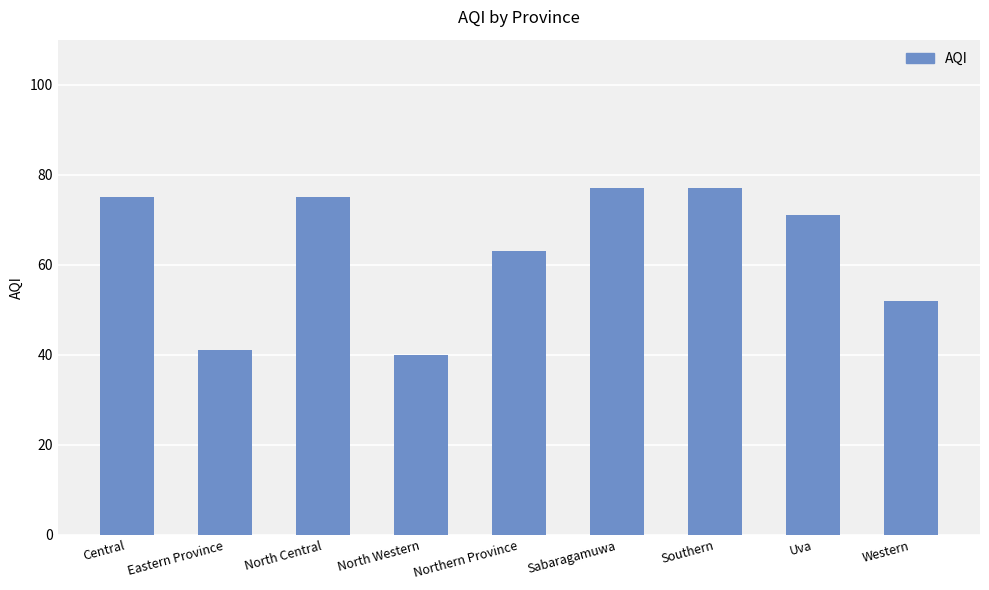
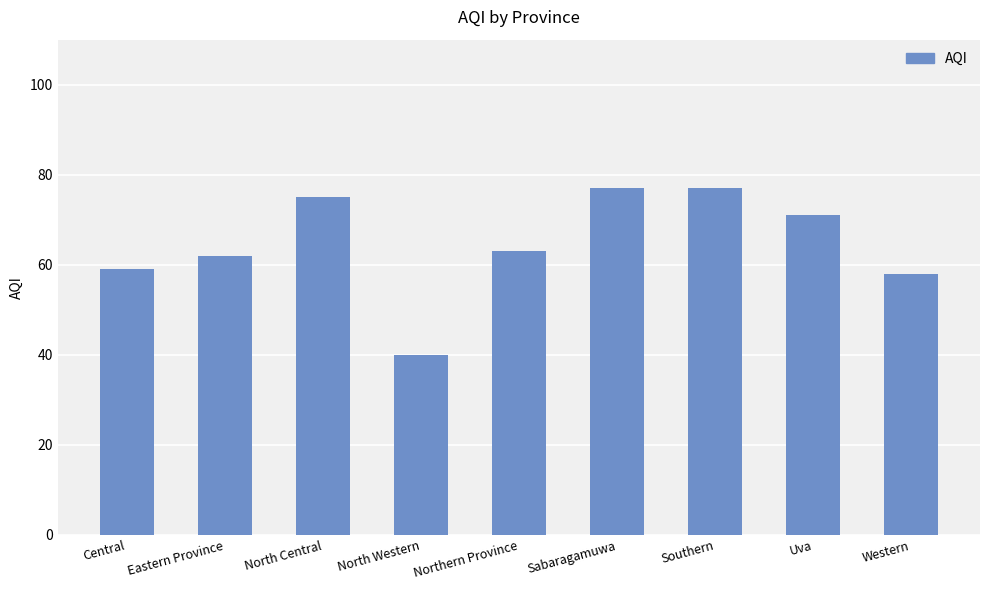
  {
-   "Central": 75,
-   "Eastern Province": 41,
+   "Central": 59,
+   "Eastern Province": 62,
    "North Central": 75,
    "North Western": 40,
    "Northern Province": 63,
    "Sabaragamuwa": 77,
    "Southern": 77,
    "Uva": 71,
-   "Western": 52
+   "Western": 58
  }
